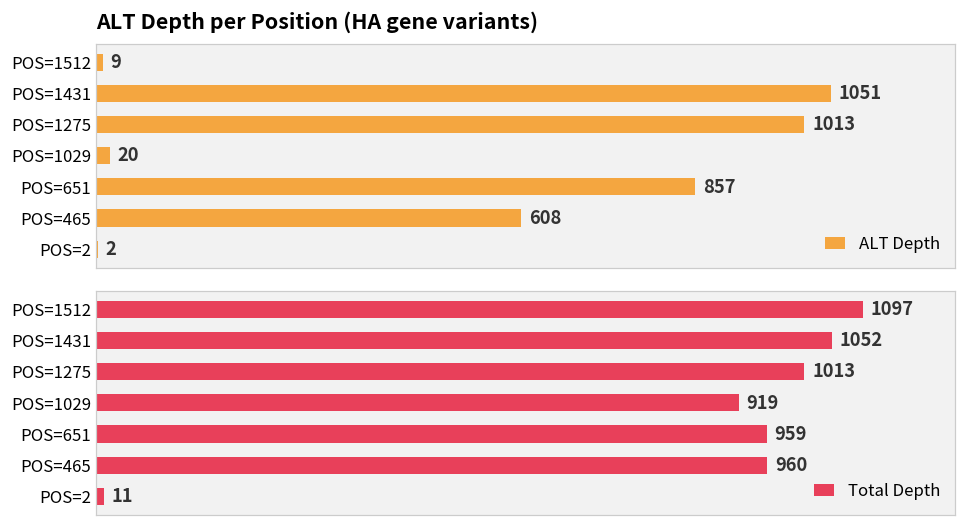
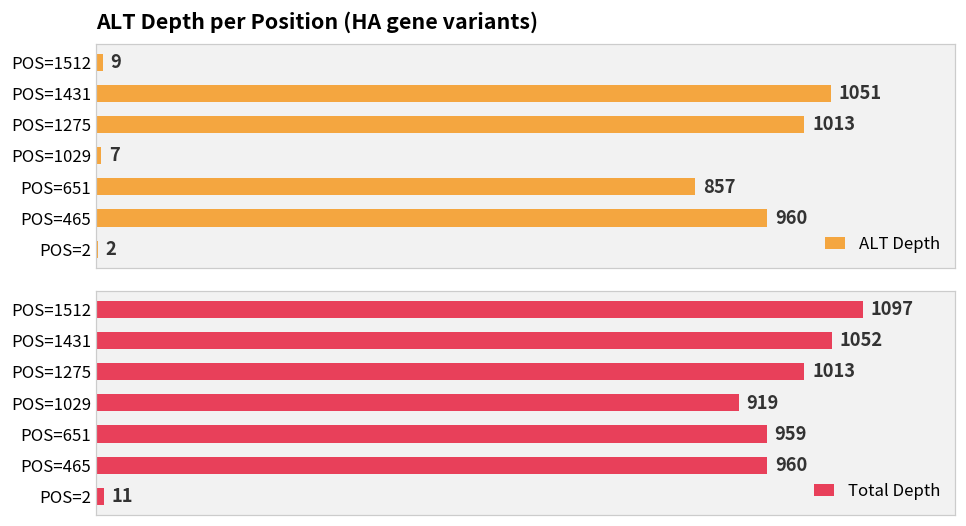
  {
    "ALT Depth per Position (HA gene variants)": {
      "POS=1512": 9,
      "POS=1431": 1051,
      "POS=1275": 1013,
-     "POS=1029": 20,
+     "POS=1029": 7,
      "POS=651": 857,
-     "POS=465": 608,
+     "POS=465": 960,
      "POS=2": 2
    }
  }
